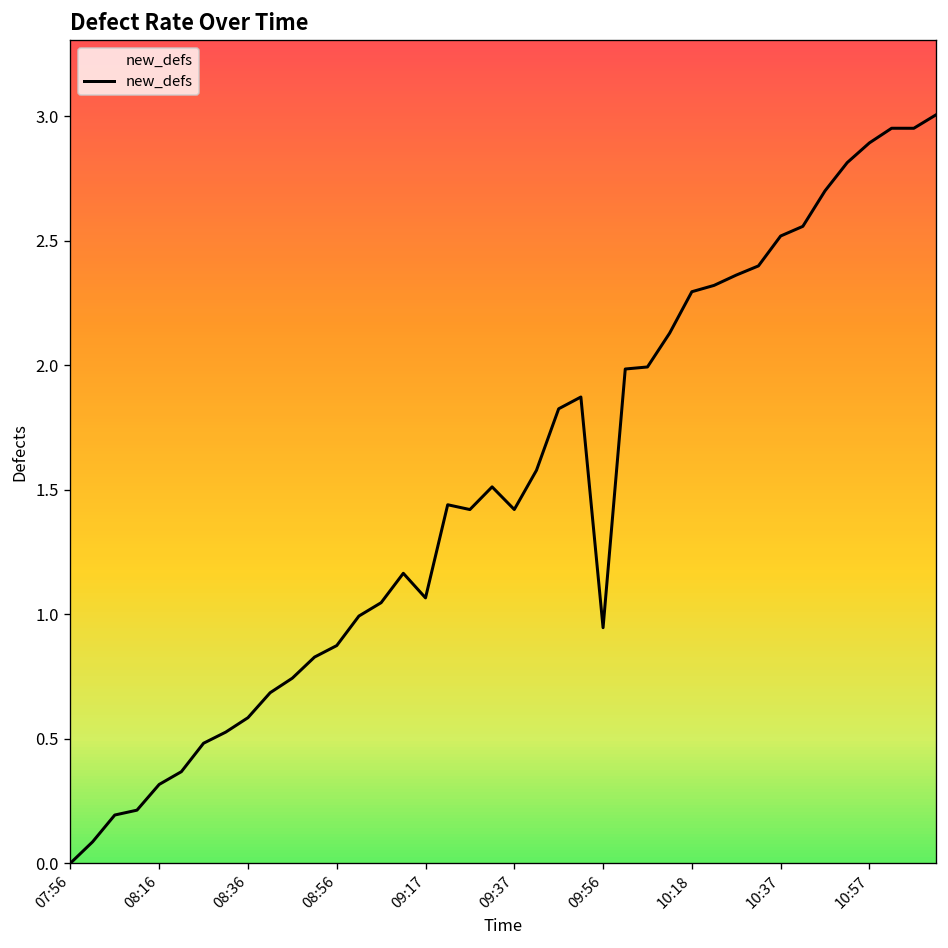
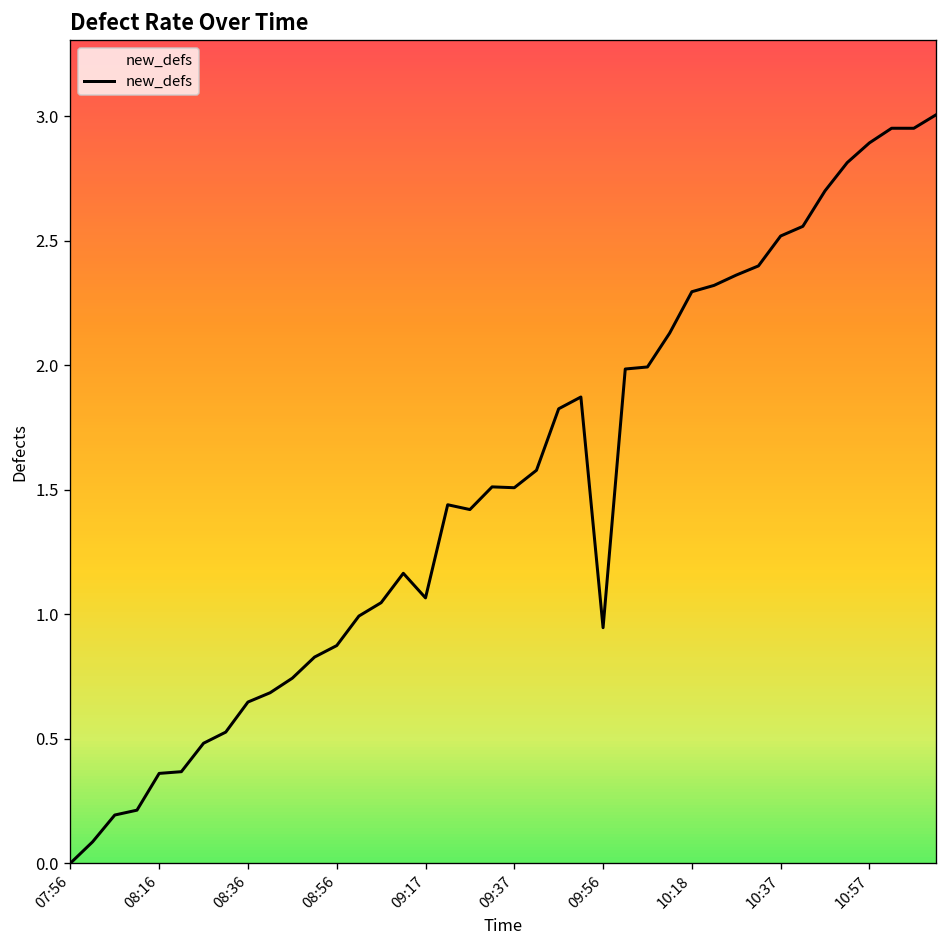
  {
    "07:56": 0.00,
-   "08:16": 0.32,
-   "08:36": 0.58,
+   "08:16": 0.36,
+   "08:36": 0.65,
    "08:56": 0.87,
    "09:17": 1.07,
-   "09:37": 1.42,
+   "09:37": 1.51,
    "09:56": 0.95,
    "10:18": 2.30,
    "10:37": 2.52,
    "10:57": 2.89
  }
